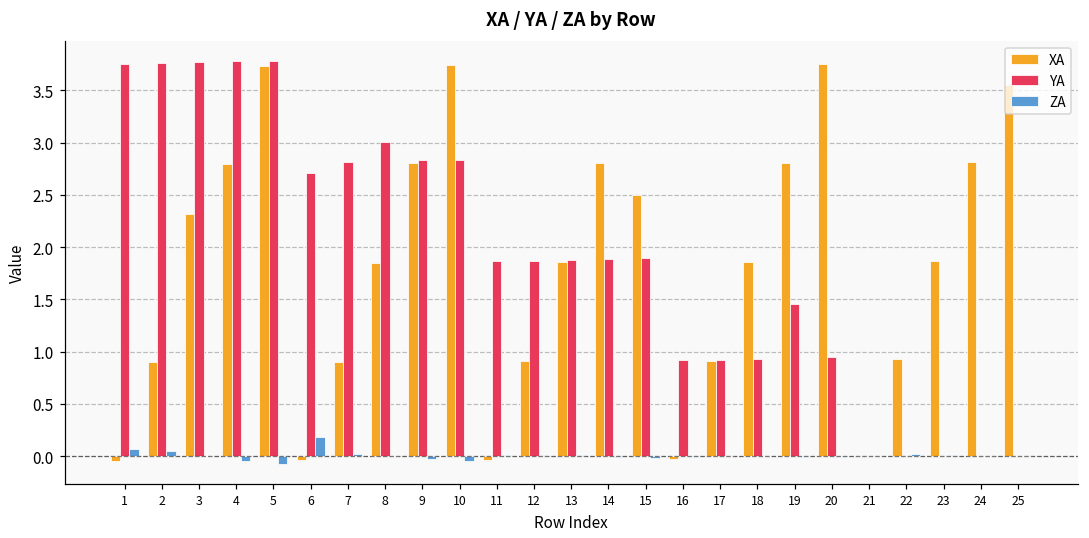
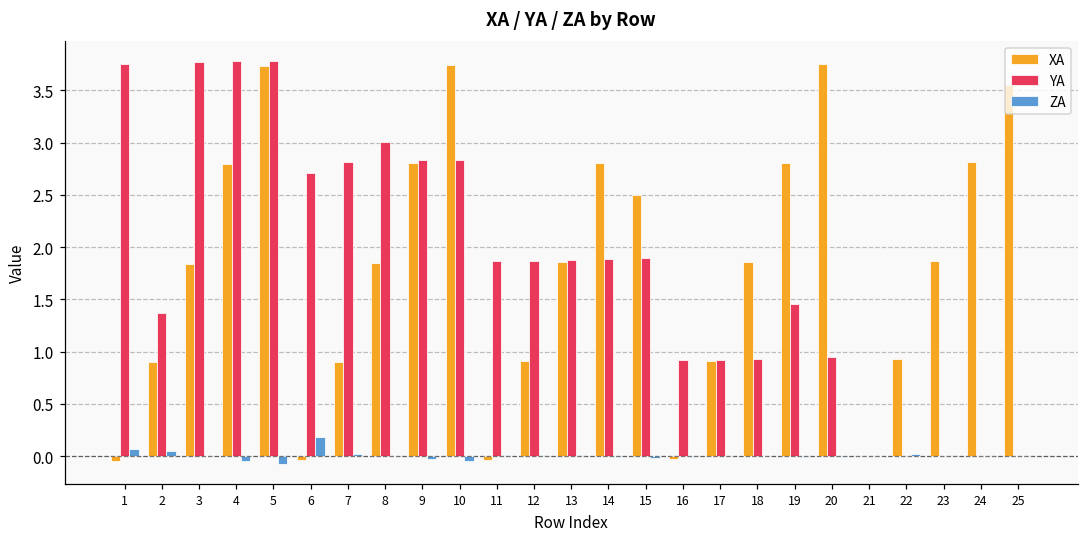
  {
    "XA": {
      "1": 0.0,
      "2": 0.9,
-     "3": 2.3,
+     "3": 1.8,
      "4": 2.8,
      "5": 3.7,
      "6": 0.0,
      "7": 0.9,
      "8": 1.9,
      "9": 2.8,
      "10": 3.7,
      "11": 0.0,
      "12": 0.9,
      "13": 1.9,
      "14": 2.8,
      "15": 2.5,
      "17": 0.9,
      "18": 1.9,
      "19": 2.8,
      "20": 3.8,
      "21": 0.0,
      "22": 0.9,
      "23": 1.9,
      "24": 2.8
    },
    "YA": {
      "1": 3.8,
-     "2": 3.8,
+     "2": 1.4,
      "3": 3.8,
      "4": 3.8,
      "5": 3.8,
      "6": 2.7,
      "7": 2.8,
      "8": 3.0,
      "9": 2.8,
      "10": 2.8,
      "11": 1.9,
      "12": 1.9,
      "13": 1.9,
      "14": 1.9,
      "15": 1.9,
      "16": 0.9,
      "17": 0.9,
      "18": 0.9,
      "19": 1.5,
      "20": 0.9,
      "21": 0.0,
      "25": 0.0
    },
    "ZA": {
      "1": 0.1,
      "2": 0.0,
      "3": 0.0,
      "4": 0.0,
      "5": -0.1,
      "6": 0.2,
      "10": 0.0,
      "21": 0.0,
      "25": 0.0
    }
  }
